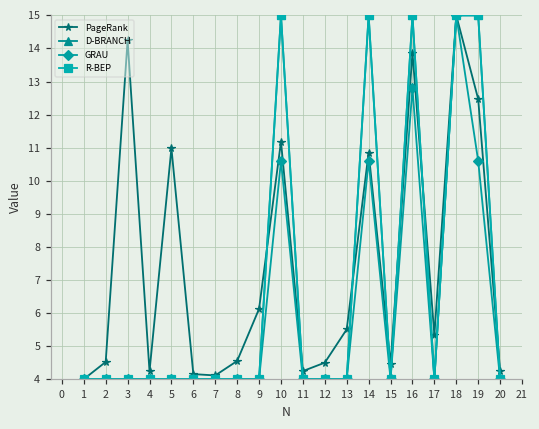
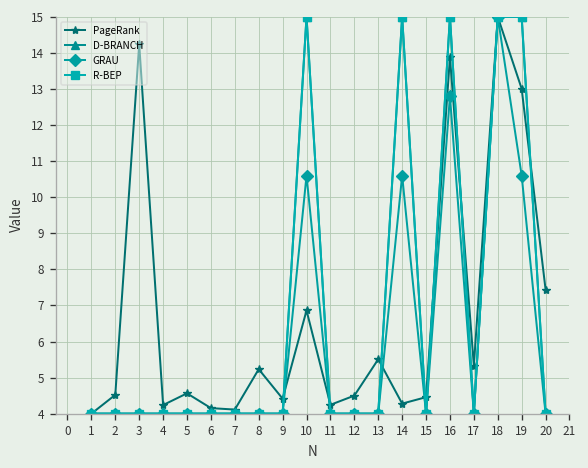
  {
    "PageRank": {
      "2": 4.5,
      "4": 4.2,
-     "5": 11.0,
+     "5": 4.6,
      "6": 4.2,
      "7": 4.1,
-     "8": 4.6,
-     "9": 6.1,
-     "10": 11.2,
+     "8": 5.2,
+     "9": 4.4,
+     "10": 6.9,
      "11": 4.2,
      "12": 4.5,
      "13": 5.5,
-     "14": 10.9,
+     "14": 4.3,
      "15": 4.5,
      "16": 13.9,
      "17": 5.3,
-     "19": 12.5,
-     "20": 4.2
+     "19": 13.0,
+     "20": 7.4
    }
  }
